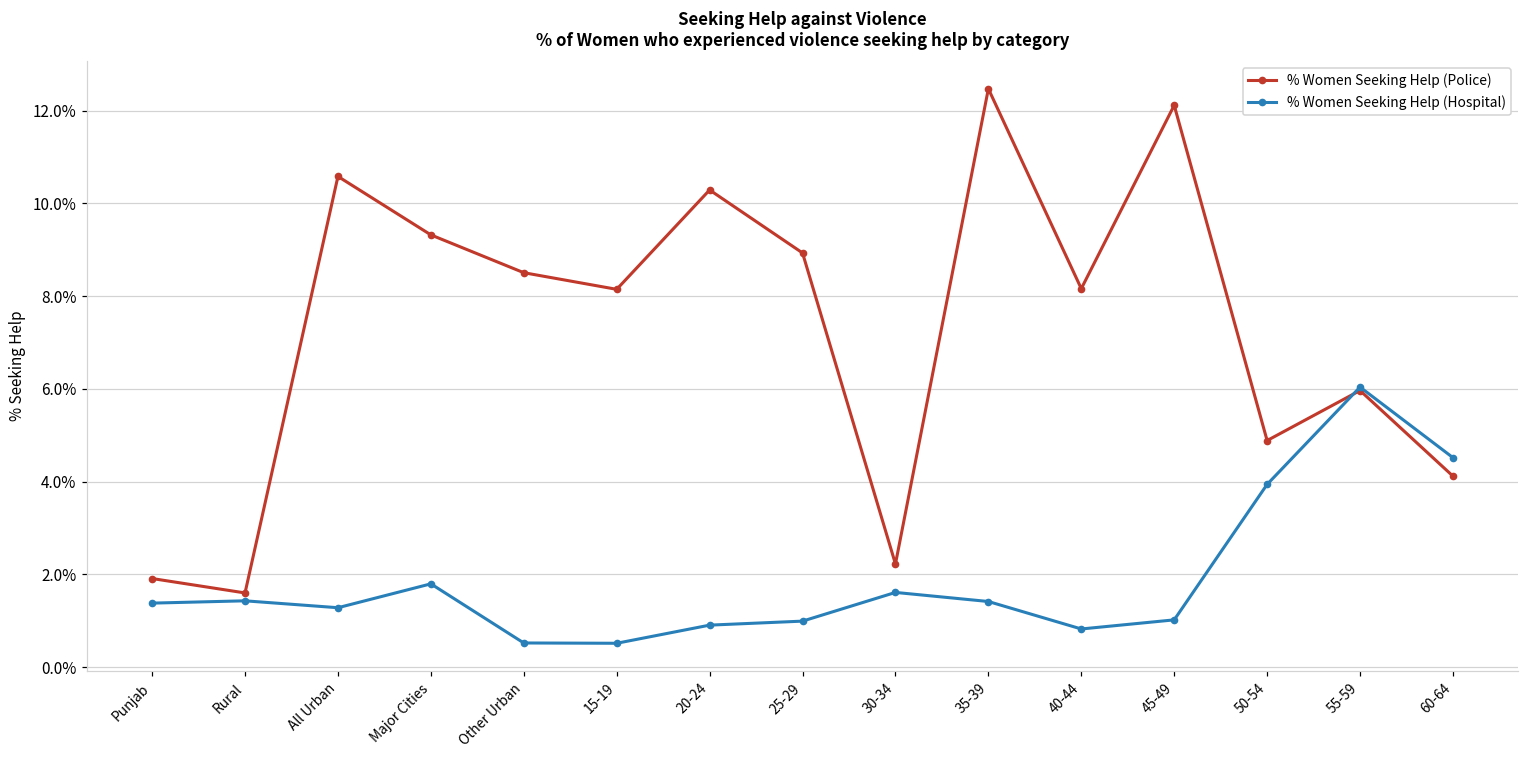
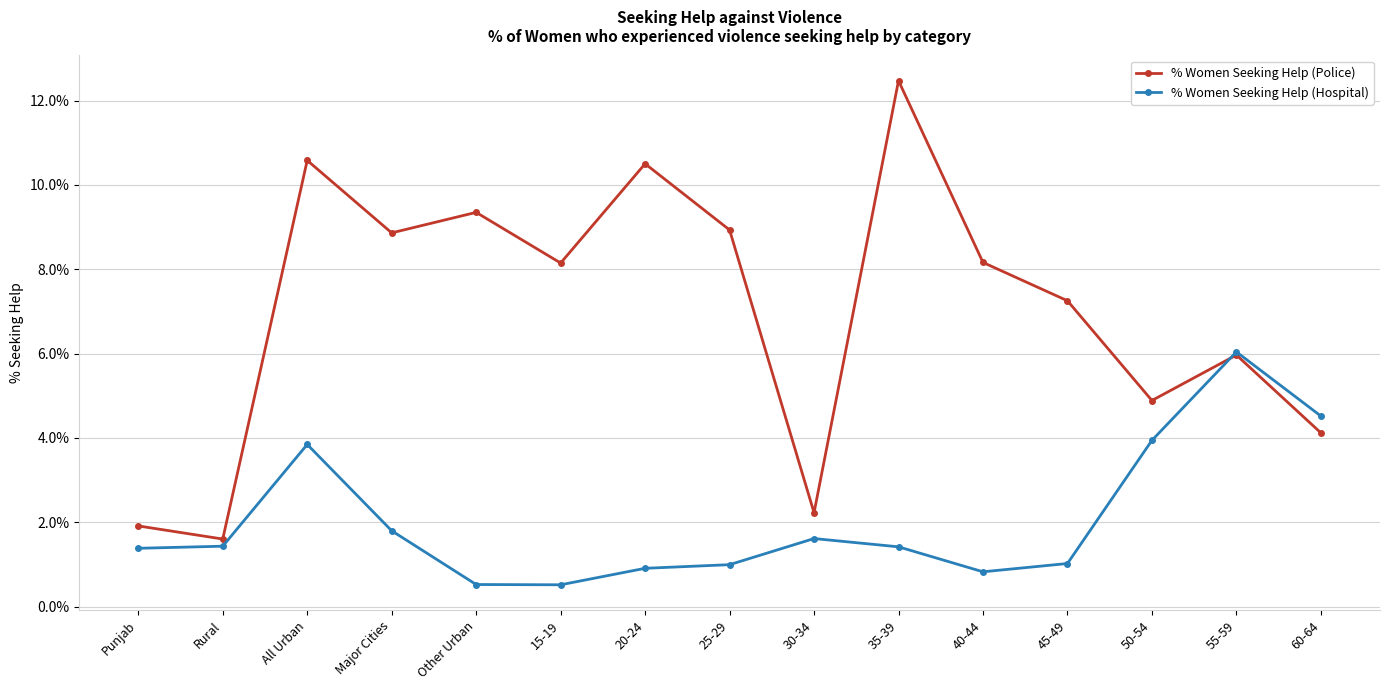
  {
    "% Women Seeking Help (Police)": {
      "Punjab": "1.9%",
      "Rural": "1.6%",
      "All Urban": "10.6%",
-     "Major Cities": "9.3%",
-     "Other Urban": "8.5%",
+     "Major Cities": "8.9%",
+     "Other Urban": "9.3%",
      "15-19": "8.1%",
-     "20-24": "10.3%",
+     "20-24": "10.5%",
      "25-29": "8.9%",
      "30-34": "2.2%",
      "35-39": "12.5%",
      "40-44": "8.2%",
-     "45-49": "12.1%",
+     "45-49": "7.3%",
      "50-54": "4.9%",
      "55-59": "6.0%",
      "60-64": "4.1%"
    },
    "% Women Seeking Help (Hospital)": {
      "Punjab": "1.4%",
      "Rural": "1.4%",
-     "All Urban": "1.3%",
+     "All Urban": "3.8%",
      "Major Cities": "1.8%",
      "Other Urban": "0.5%",
      "15-19": "0.5%",
      "20-24": "0.9%",
      "25-29": "1.0%",
      "30-34": "1.6%",
      "35-39": "1.4%",
      "40-44": "0.8%",
      "45-49": "1.0%",
      "50-54": "3.9%",
      "55-59": "6.0%",
      "60-64": "4.5%"
    }
  }
